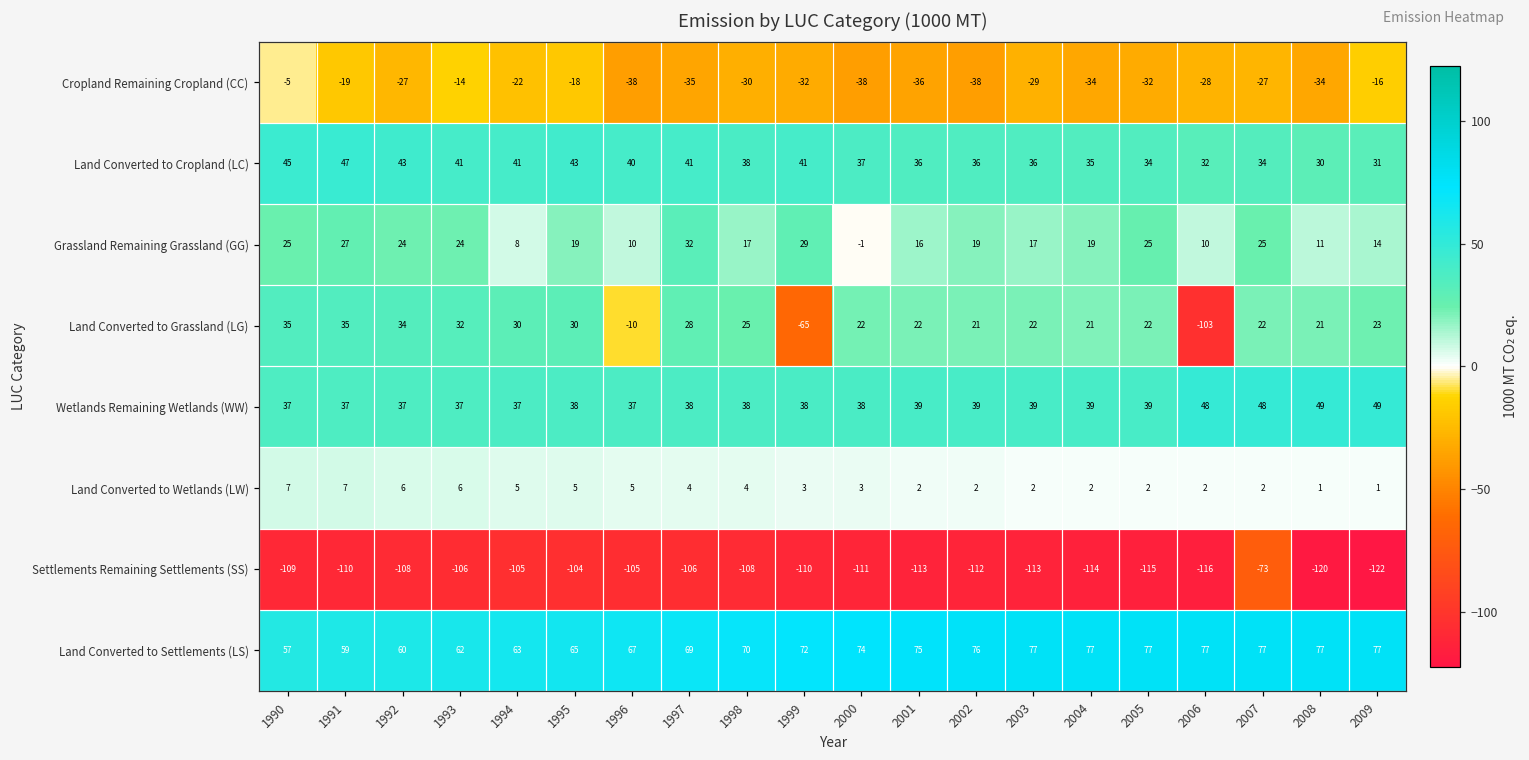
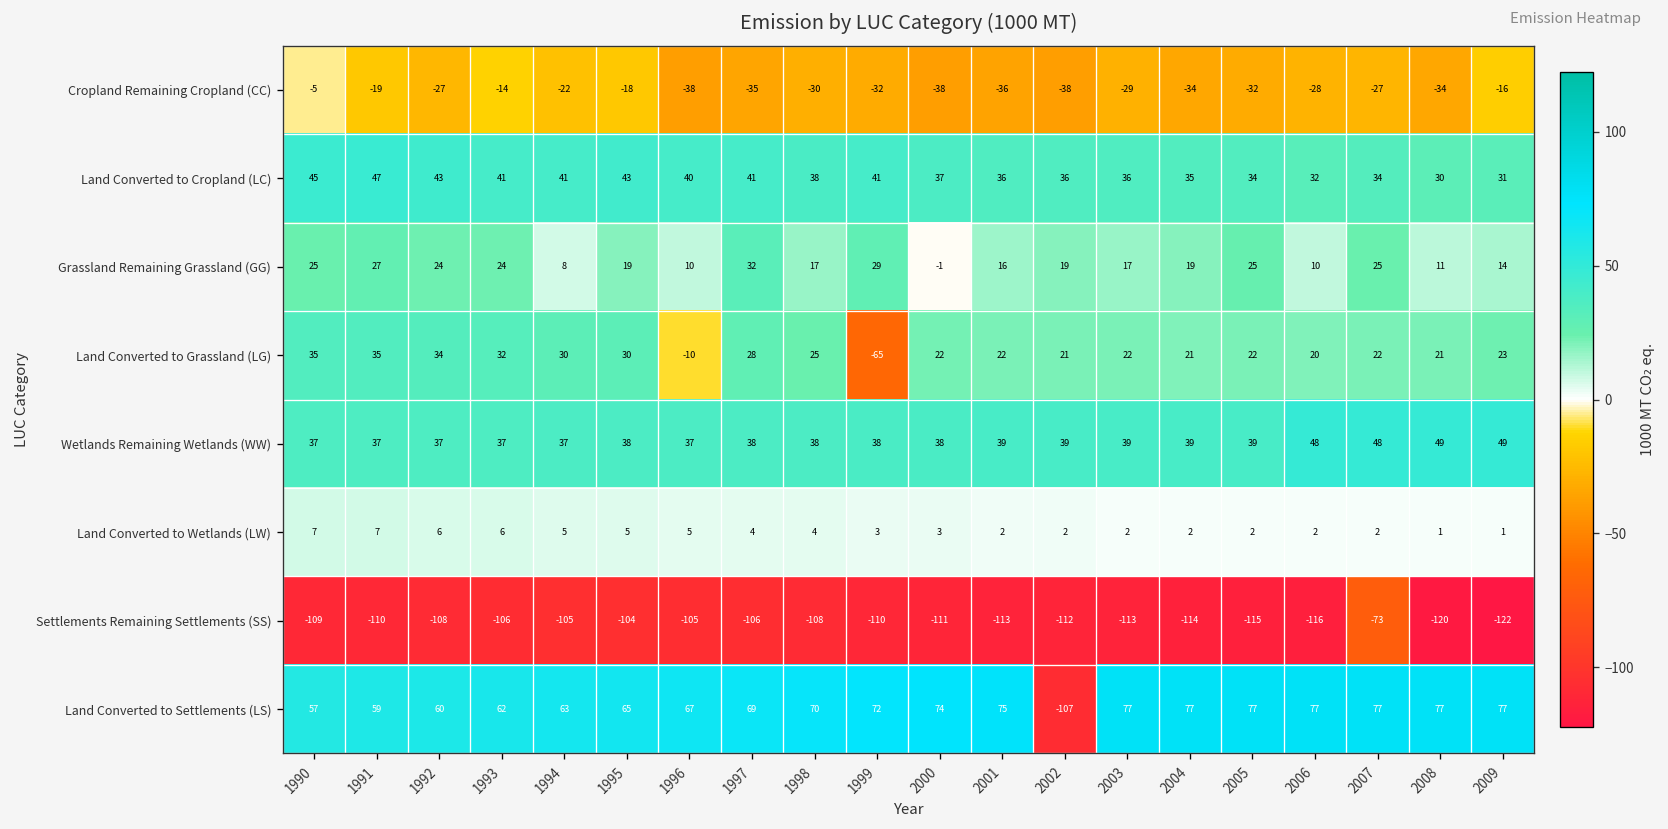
  {
    "Cropland Remaining Cropland (CC)": {
      "1990": -5,
      "1991": -19,
      "1992": -27,
      "1993": -14,
      "1994": -22,
      "1995": -18,
      "1996": -38,
      "1997": -35,
      "1998": -30,
      "1999": -32,
      "2000": -38,
      "2001": -36,
      "2002": -38,
      "2003": -29,
      "2004": -34,
      "2005": -32,
      "2006": -28,
      "2007": -27,
      "2008": -34,
      "2009": -16
    },
    "Land Converted to Cropland (LC)": {
      "1990": 45,
      "1991": 47,
      "1992": 43,
      "1993": 41,
      "1994": 41,
      "1995": 43,
      "1996": 40,
      "1997": 41,
      "1998": 38,
      "1999": 41,
      "2000": 37,
      "2001": 36,
      "2002": 36,
      "2003": 36,
      "2004": 35,
      "2005": 34,
      "2006": 32,
      "2007": 34,
      "2008": 30,
      "2009": 31
    },
    "Grassland Remaining Grassland (GG)": {
      "1990": 25,
      "1991": 27,
      "1992": 24,
      "1993": 24,
      "1994": 8,
      "1995": 19,
      "1996": 10,
      "1997": 32,
      "1998": 17,
      "1999": 29,
      "2000": -1,
      "2001": 16,
      "2002": 19,
      "2003": 17,
      "2004": 19,
      "2005": 25,
      "2006": 10,
      "2007": 25,
      "2008": 11,
      "2009": 14
    },
    "Land Converted to Grassland (LG)": {
      "1990": 35,
      "1991": 35,
      "1992": 34,
      "1993": 32,
      "1994": 30,
      "1995": 30,
      "1996": -10,
      "1997": 28,
      "1998": 25,
      "1999": -65,
      "2000": 22,
      "2001": 22,
      "2002": 21,
      "2003": 22,
      "2004": 21,
      "2005": 22,
-     "2006": -103,
+     "2006": 20,
      "2007": 22,
      "2008": 21,
      "2009": 23
    },
    "Wetlands Remaining Wetlands (WW)": {
      "1990": 37,
      "1991": 37,
      "1992": 37,
      "1993": 37,
      "1994": 37,
      "1995": 38,
      "1996": 37,
      "1997": 38,
      "1998": 38,
      "1999": 38,
      "2000": 38,
      "2001": 39,
      "2002": 39,
      "2003": 39,
      "2004": 39,
      "2005": 39,
      "2006": 48,
      "2007": 48,
      "2008": 49,
      "2009": 49
    },
    "Land Converted to Wetlands (LW)": {
      "1990": 7,
      "1991": 7,
      "1992": 6,
      "1993": 6,
      "1994": 5,
      "1995": 5,
      "1996": 5,
      "1997": 4,
      "1998": 4,
      "1999": 3,
      "2000": 3,
      "2001": 2,
      "2002": 2,
      "2003": 2,
      "2004": 2,
      "2005": 2,
      "2006": 2,
      "2007": 2,
      "2008": 1,
      "2009": 1
    },
    "Settlements Remaining Settlements (SS)": {
      "1990": -109,
      "1991": -110,
      "1992": -108,
      "1993": -106,
      "1994": -105,
      "1995": -104,
      "1996": -105,
      "1997": -106,
      "1998": -108,
      "1999": -110,
      "2000": -111,
      "2001": -113,
      "2002": -112,
      "2003": -113,
      "2004": -114,
      "2005": -115,
      "2006": -116,
      "2007": -73,
      "2008": -120,
      "2009": -122
    },
    "Land Converted to Settlements (LS)": {
      "1990": 57,
      "1991": 59,
      "1992": 60,
      "1993": 62,
      "1994": 63,
      "1995": 65,
      "1996": 67,
      "1997": 69,
      "1998": 70,
      "1999": 72,
      "2000": 74,
      "2001": 75,
-     "2002": 76,
+     "2002": -107,
      "2003": 77,
      "2004": 77,
      "2005": 77,
      "2006": 77,
      "2007": 77,
      "2008": 77,
      "2009": 77
    }
  }
